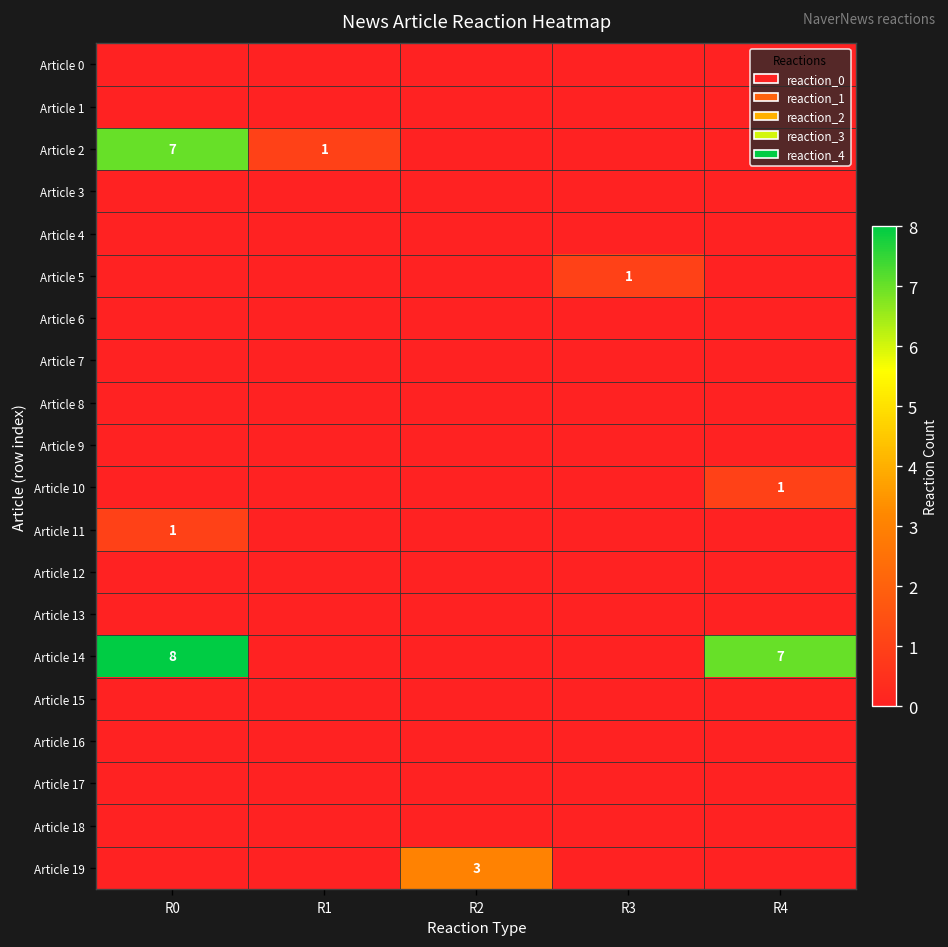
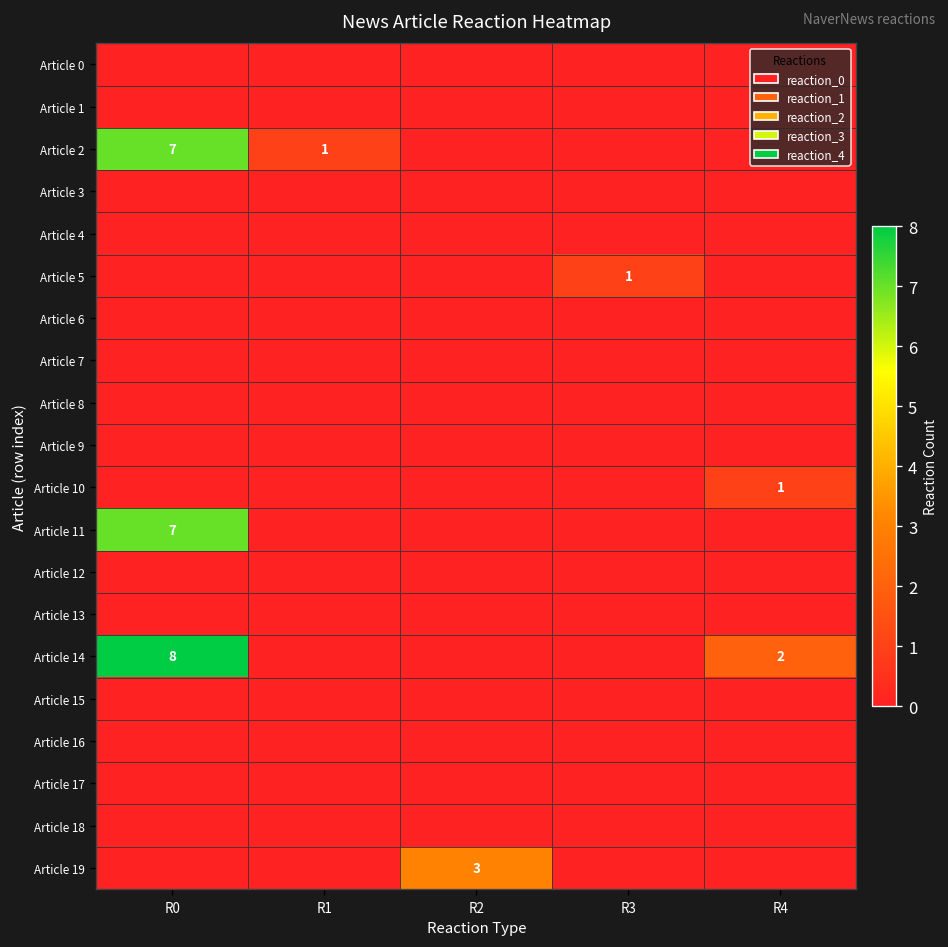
  {
    "Article 2": {
      "R0": 7,
      "R1": 1
    },
    "Article 5": {
      "R3": 1
    },
    "Article 10": {
      "R4": 1
    },
    "Article 11": {
-     "R0": 1
+     "R0": 7
    },
    "Article 14": {
      "R0": 8,
-     "R4": 7
+     "R4": 2
    },
    "Article 19": {
      "R2": 3
    }
  }
